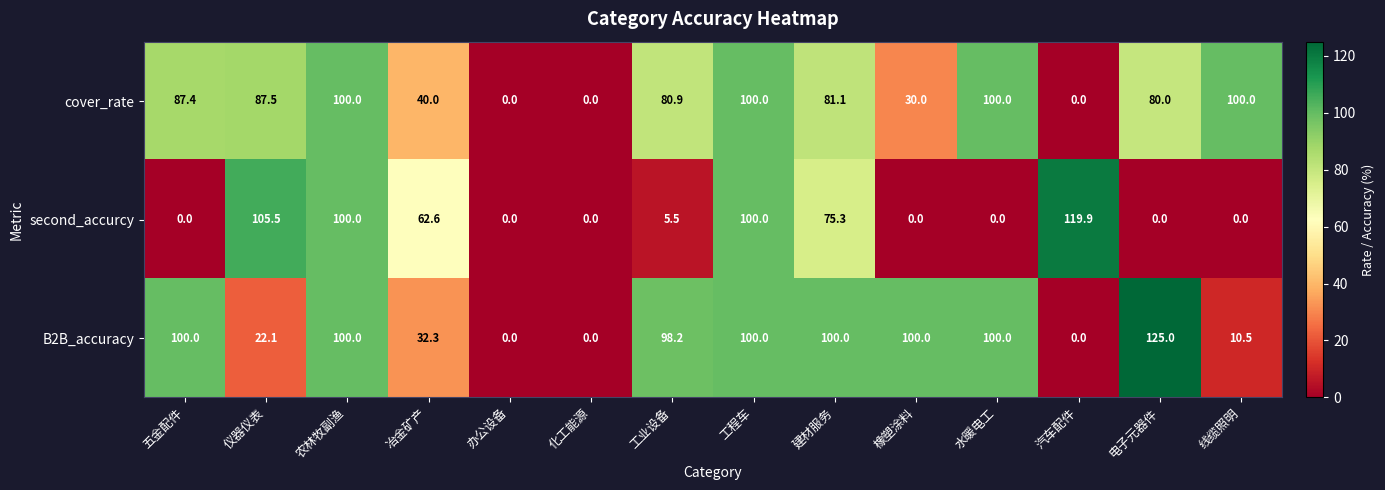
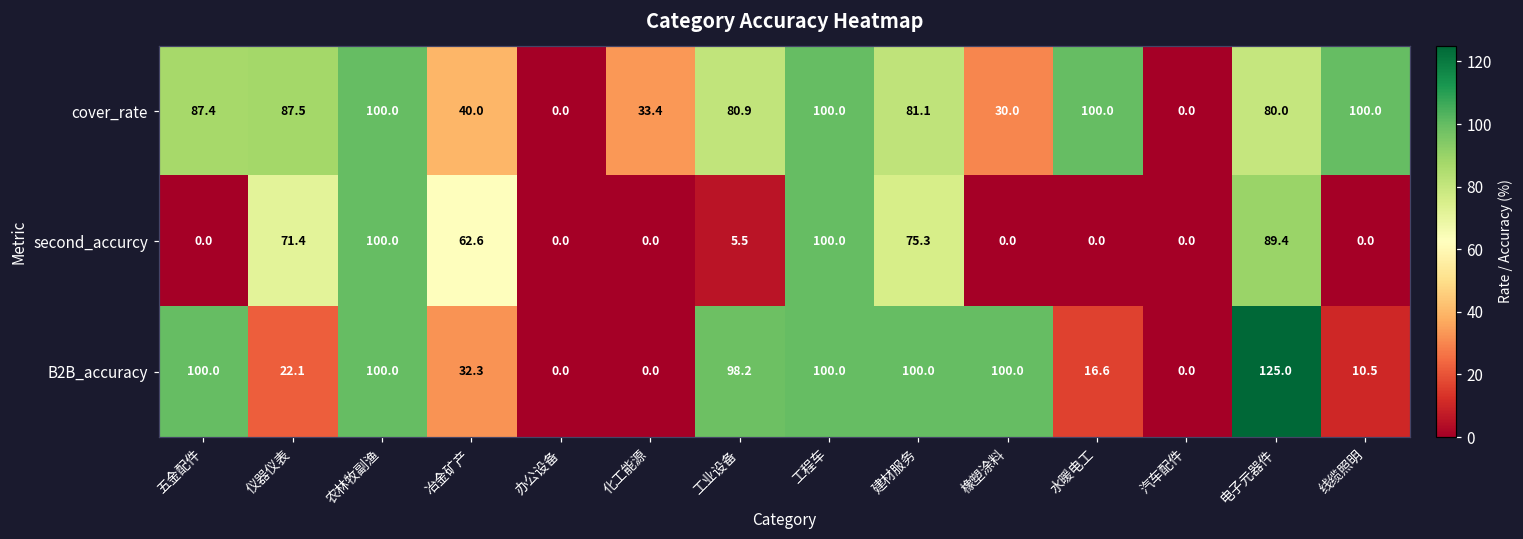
  {
    "cover_rate": {
      "五金配件": 87.4,
      "仪器仪表": 87.5,
      "农林牧副渔": 100.0,
      "冶金矿产": 40.0,
      "办公设备": 0.0,
-     "化工能源": 0.0,
+     "化工能源": 33.4,
      "工业设备": 80.9,
      "工程车": 100.0,
      "建材服务": 81.1,
      "橡塑涂料": 30.0,
      "水暖电工": 100.0,
      "汽车配件": 0.0,
      "电子元器件": 80.0,
      "线缆照明": 100.0
    },
    "second_accurcy": {
      "五金配件": 0.0,
-     "仪器仪表": 105.5,
+     "仪器仪表": 71.4,
      "农林牧副渔": 100.0,
      "冶金矿产": 62.6,
      "办公设备": 0.0,
      "化工能源": 0.0,
      "工业设备": 5.5,
      "工程车": 100.0,
      "建材服务": 75.3,
      "橡塑涂料": 0.0,
      "水暖电工": 0.0,
-     "汽车配件": 119.9,
-     "电子元器件": 0.0,
+     "汽车配件": 0.0,
+     "电子元器件": 89.4,
      "线缆照明": 0.0
    },
    "B2B_accuracy": {
      "五金配件": 100.0,
      "仪器仪表": 22.1,
      "农林牧副渔": 100.0,
      "冶金矿产": 32.3,
      "办公设备": 0.0,
      "化工能源": 0.0,
      "工业设备": 98.2,
      "工程车": 100.0,
      "建材服务": 100.0,
      "橡塑涂料": 100.0,
-     "水暖电工": 100.0,
+     "水暖电工": 16.6,
      "汽车配件": 0.0,
      "电子元器件": 125.0,
      "线缆照明": 10.5
    }
  }
